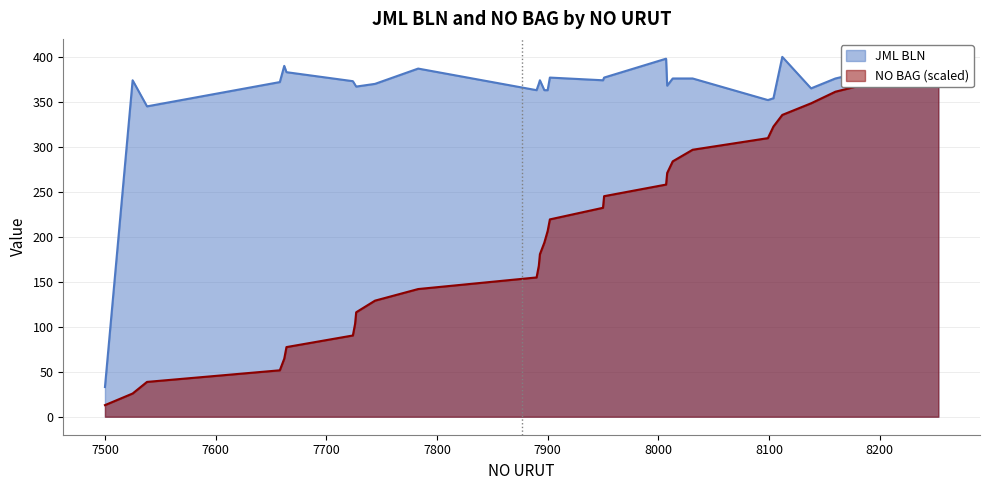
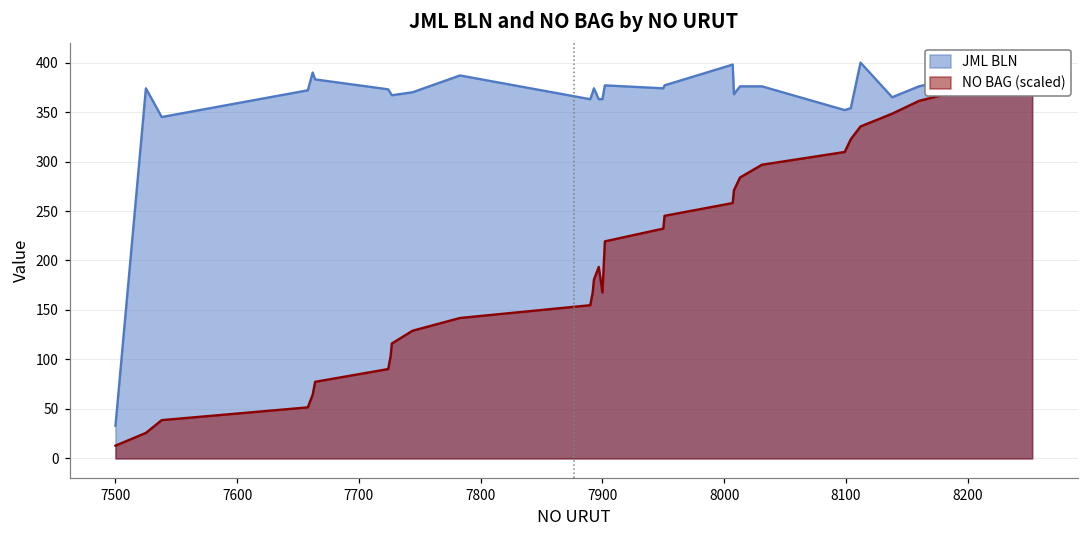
  {
    "JML BLN": {
      "7500": 30,
      "7900": 360
    },
    "NO BAG (scaled)": {
      "7500": 10,
-     "7900": 210
+     "7900": 170
    }
  }
